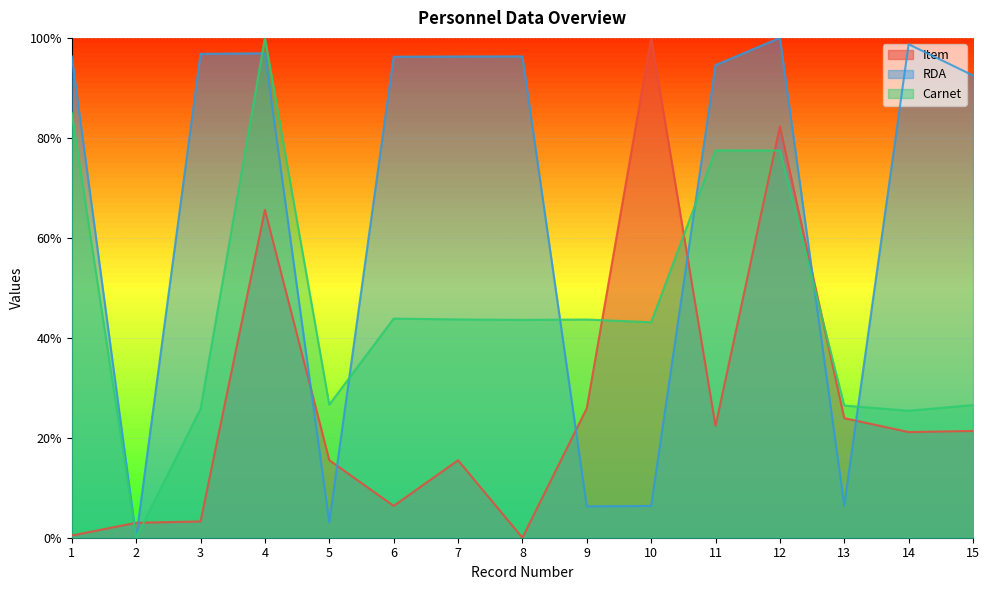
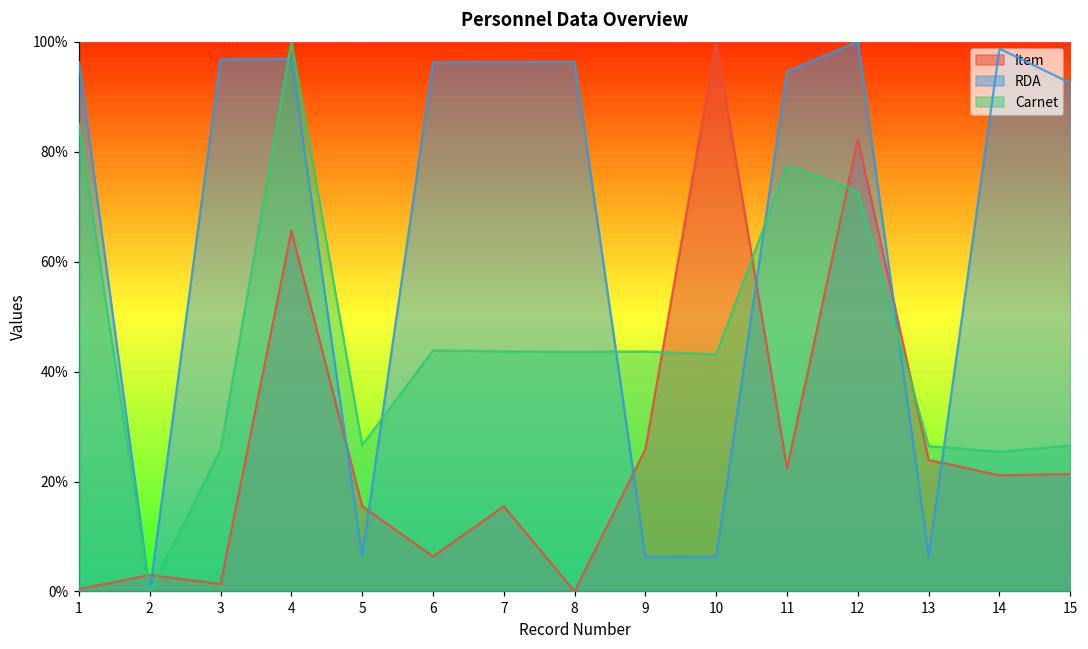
  {
    "Item": {
      "1": "0%",
      "2": "3%",
-     "3": "3%",
+     "3": "1%",
      "4": "66%",
      "5": "16%",
      "6": "6%",
      "7": "15%",
      "8": "0%",
      "9": "26%",
      "10": "100%",
      "11": "22%",
      "12": "82%",
      "13": "24%",
      "14": "21%",
      "15": "21%"
    },
    "RDA": {
      "1": "96%",
      "3": "97%",
      "4": "97%",
-     "5": "3%",
+     "5": "6%",
      "6": "96%",
      "7": "96%",
      "8": "96%",
      "9": "6%",
      "10": "6%",
      "11": "95%",
      "12": "100%",
      "13": "6%",
      "15": "92%"
    },
    "Carnet": {
      "1": "85%",
      "3": "26%",
      "4": "100%",
      "5": "27%",
      "6": "44%",
      "7": "44%",
      "8": "44%",
      "9": "44%",
      "10": "43%",
      "11": "77%",
-     "12": "77%",
+     "12": "73%",
      "13": "26%",
      "14": "25%",
      "15": "27%"
    }
  }
